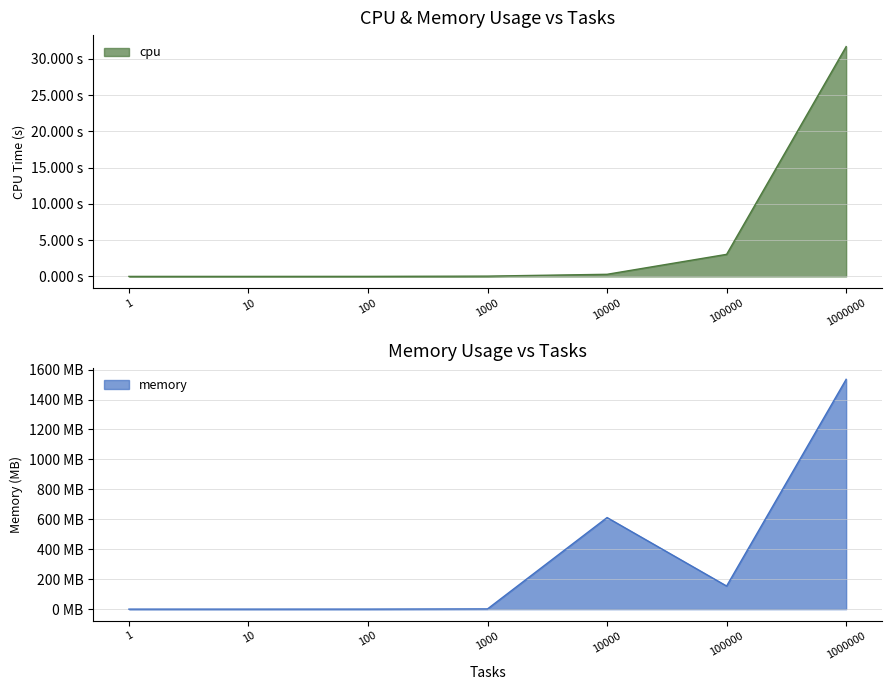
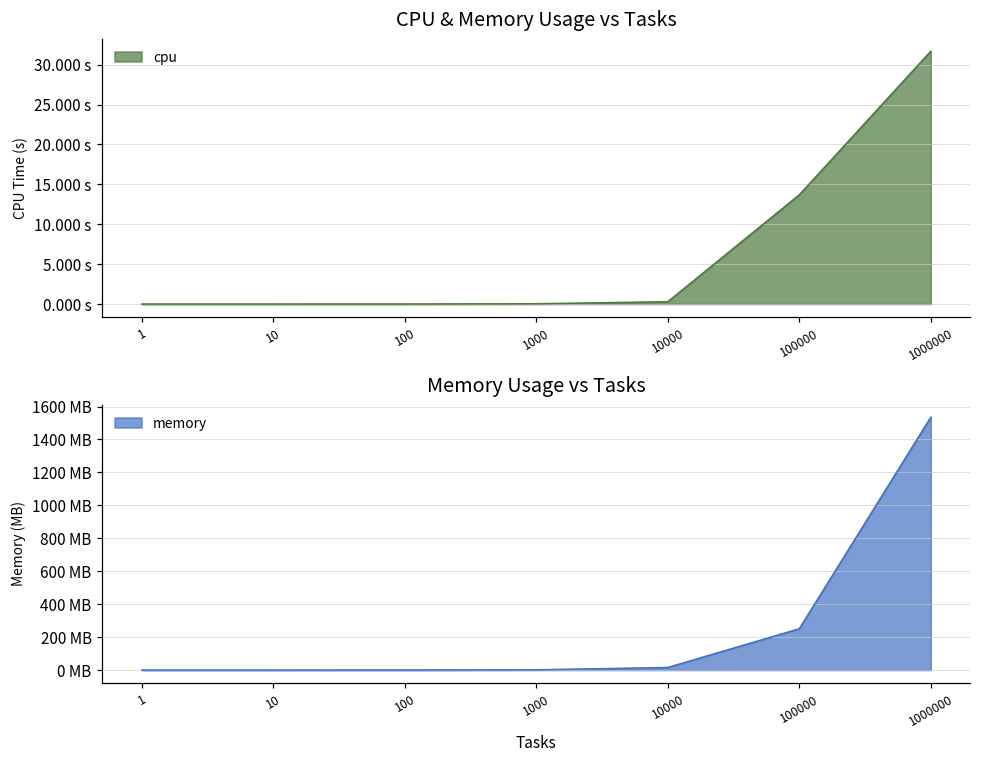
  {
    "CPU & Memory Usage vs Tasks": {
      "1": "0 s",
      "10": "0 s",
      "100": "0 s",
      "1000": "0 s",
      "10000": "0 s",
-     "100000": "3 s",
+     "100000": "14 s",
      "1000000": "32 s"
    },
    "Memory Usage vs Tasks": {
      "1": "0 MB",
      "10": "0 MB",
      "100": "0 MB",
      "1000": "0 MB",
-     "10000": "610 MB",
-     "100000": "150 MB",
+     "10000": "20 MB",
+     "100000": "250 MB",
      "1000000": "1530 MB"
    }
  }
